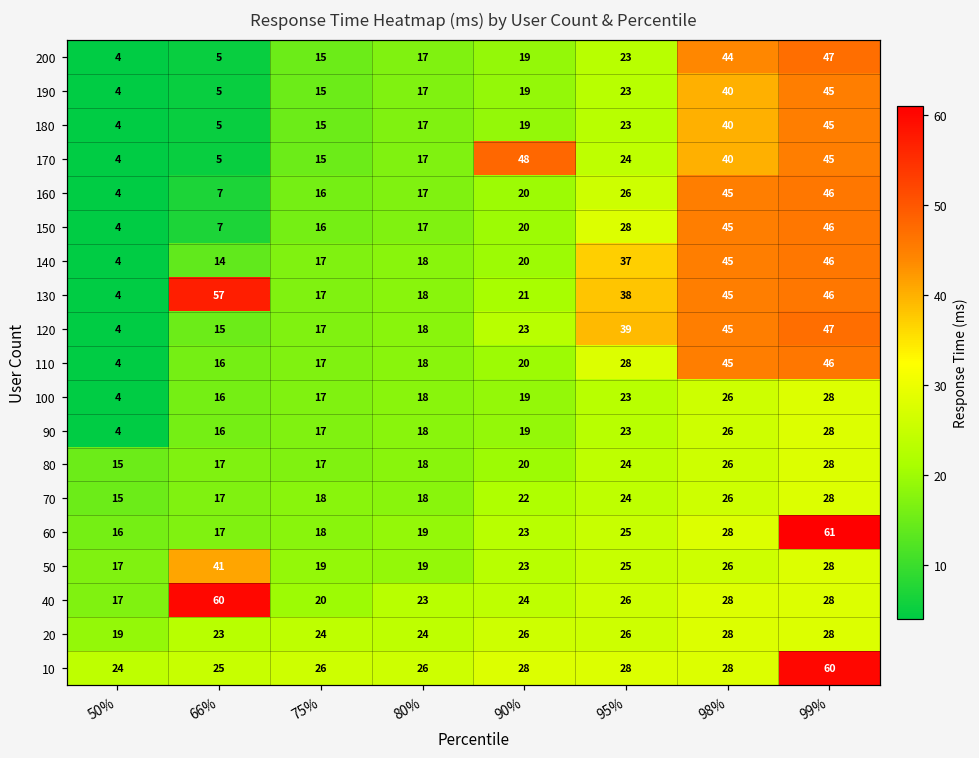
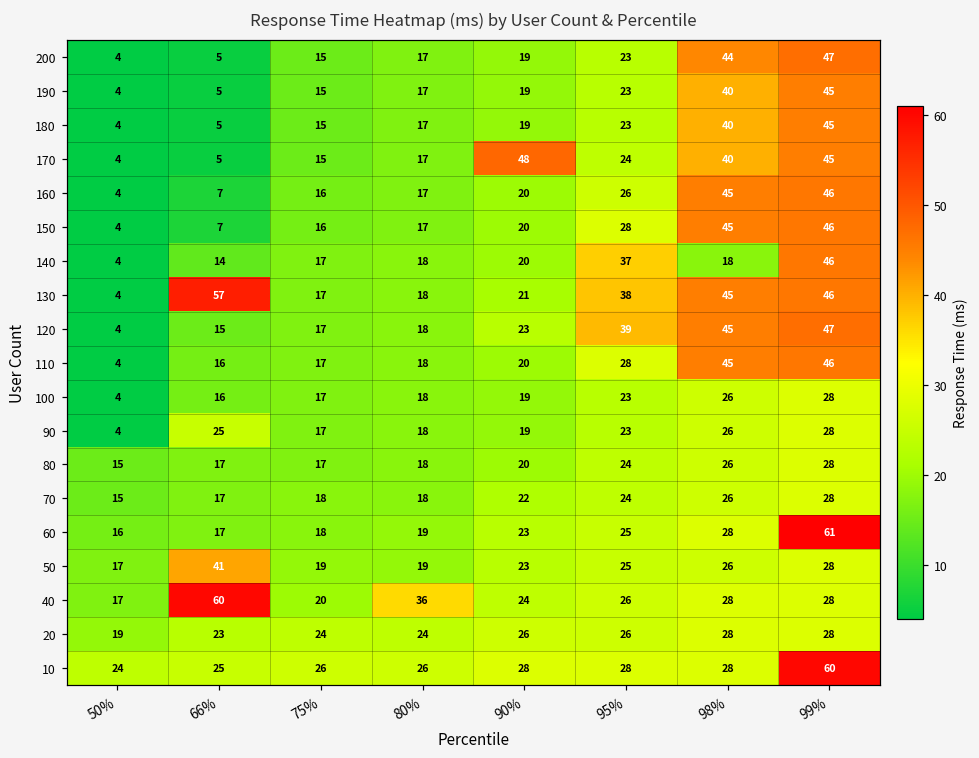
  {
    "200": {
      "50%": 4,
      "66%": 5,
      "75%": 15,
      "80%": 17,
      "90%": 19,
      "95%": 23,
      "98%": 44,
      "99%": 47
    },
    "190": {
      "50%": 4,
      "66%": 5,
      "75%": 15,
      "80%": 17,
      "90%": 19,
      "95%": 23,
      "98%": 40,
      "99%": 45
    },
    "180": {
      "50%": 4,
      "66%": 5,
      "75%": 15,
      "80%": 17,
      "90%": 19,
      "95%": 23,
      "98%": 40,
      "99%": 45
    },
    "170": {
      "50%": 4,
      "66%": 5,
      "75%": 15,
      "80%": 17,
      "90%": 48,
      "95%": 24,
      "98%": 40,
      "99%": 45
    },
    "160": {
      "50%": 4,
      "66%": 7,
      "75%": 16,
      "80%": 17,
      "90%": 20,
      "95%": 26,
      "98%": 45,
      "99%": 46
    },
    "150": {
      "50%": 4,
      "66%": 7,
      "75%": 16,
      "80%": 17,
      "90%": 20,
      "95%": 28,
      "98%": 45,
      "99%": 46
    },
    "140": {
      "50%": 4,
      "66%": 14,
      "75%": 17,
      "80%": 18,
      "90%": 20,
      "95%": 37,
-     "98%": 45,
+     "98%": 18,
      "99%": 46
    },
    "130": {
      "50%": 4,
      "66%": 57,
      "75%": 17,
      "80%": 18,
      "90%": 21,
      "95%": 38,
      "98%": 45,
      "99%": 46
    },
    "120": {
      "50%": 4,
      "66%": 15,
      "75%": 17,
      "80%": 18,
      "90%": 23,
      "95%": 39,
      "98%": 45,
      "99%": 47
    },
    "110": {
      "50%": 4,
      "66%": 16,
      "75%": 17,
      "80%": 18,
      "90%": 20,
      "95%": 28,
      "98%": 45,
      "99%": 46
    },
    "100": {
      "50%": 4,
      "66%": 16,
      "75%": 17,
      "80%": 18,
      "90%": 19,
      "95%": 23,
      "98%": 26,
      "99%": 28
    },
    "90": {
      "50%": 4,
-     "66%": 16,
+     "66%": 25,
      "75%": 17,
      "80%": 18,
      "90%": 19,
      "95%": 23,
      "98%": 26,
      "99%": 28
    },
    "80": {
      "50%": 15,
      "66%": 17,
      "75%": 17,
      "80%": 18,
      "90%": 20,
      "95%": 24,
      "98%": 26,
      "99%": 28
    },
    "70": {
      "50%": 15,
      "66%": 17,
      "75%": 18,
      "80%": 18,
      "90%": 22,
      "95%": 24,
      "98%": 26,
      "99%": 28
    },
    "60": {
      "50%": 16,
      "66%": 17,
      "75%": 18,
      "80%": 19,
      "90%": 23,
      "95%": 25,
      "98%": 28,
      "99%": 61
    },
    "50": {
      "50%": 17,
      "66%": 41,
      "75%": 19,
      "80%": 19,
      "90%": 23,
      "95%": 25,
      "98%": 26,
      "99%": 28
    },
    "40": {
      "50%": 17,
      "66%": 60,
      "75%": 20,
-     "80%": 23,
+     "80%": 36,
      "90%": 24,
      "95%": 26,
      "98%": 28,
      "99%": 28
    },
    "20": {
      "50%": 19,
      "66%": 23,
      "75%": 24,
      "80%": 24,
      "90%": 26,
      "95%": 26,
      "98%": 28,
      "99%": 28
    },
    "10": {
      "50%": 24,
      "66%": 25,
      "75%": 26,
      "80%": 26,
      "90%": 28,
      "95%": 28,
      "98%": 28,
      "99%": 60
    }
  }
